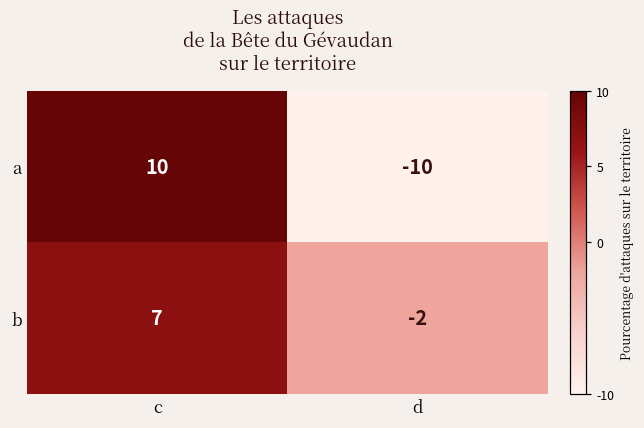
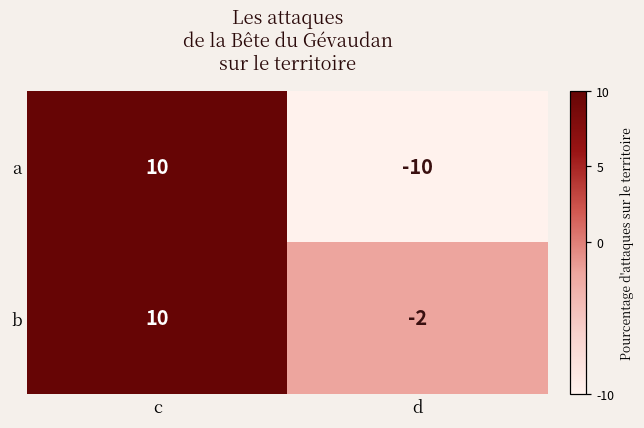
  {
    "a": {
      "c": 10,
      "d": -10
    },
    "b": {
-     "c": 7,
+     "c": 10,
      "d": -2
    }
  }
